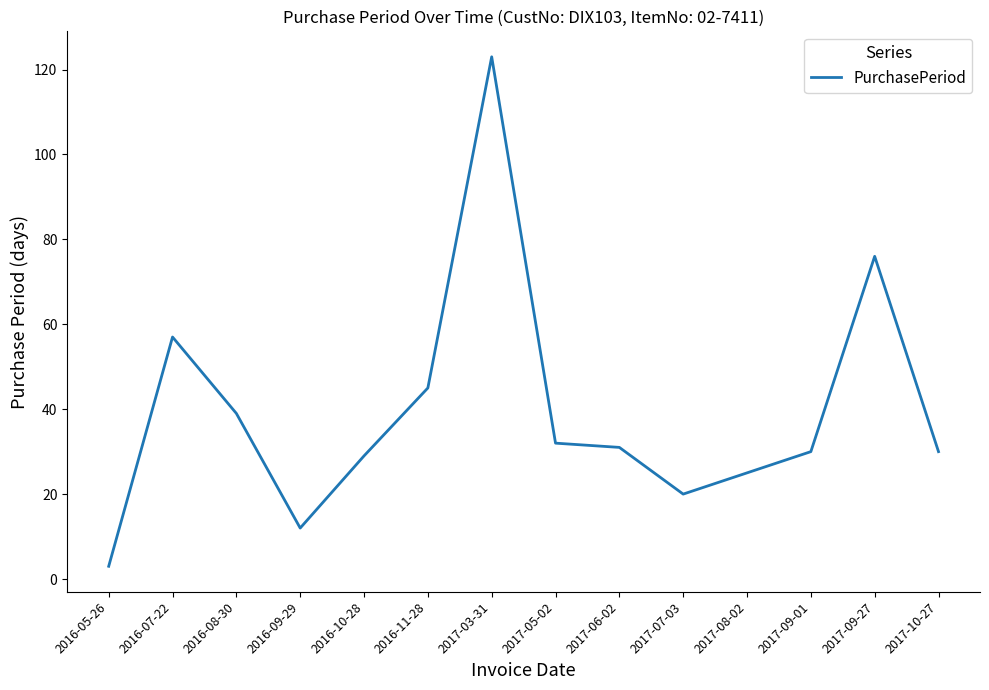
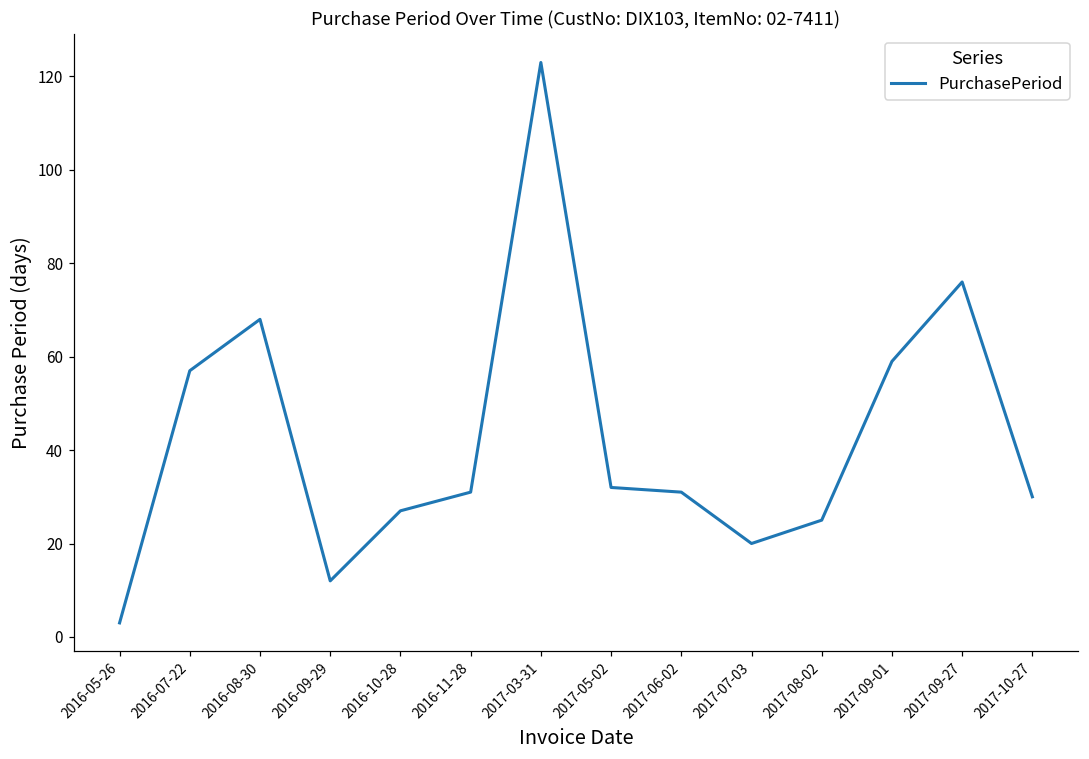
  {
    "2016-05-26": 3,
    "2016-07-22": 57,
-   "2016-08-30": 39,
+   "2016-08-30": 68,
    "2016-09-29": 12,
-   "2016-10-28": 29,
-   "2016-11-28": 45,
+   "2016-10-28": 27,
+   "2016-11-28": 31,
    "2017-03-31": 123,
    "2017-05-02": 32,
    "2017-06-02": 31,
    "2017-07-03": 20,
    "2017-08-02": 25,
-   "2017-09-01": 30,
+   "2017-09-01": 59,
    "2017-09-27": 76,
    "2017-10-27": 30
  }
